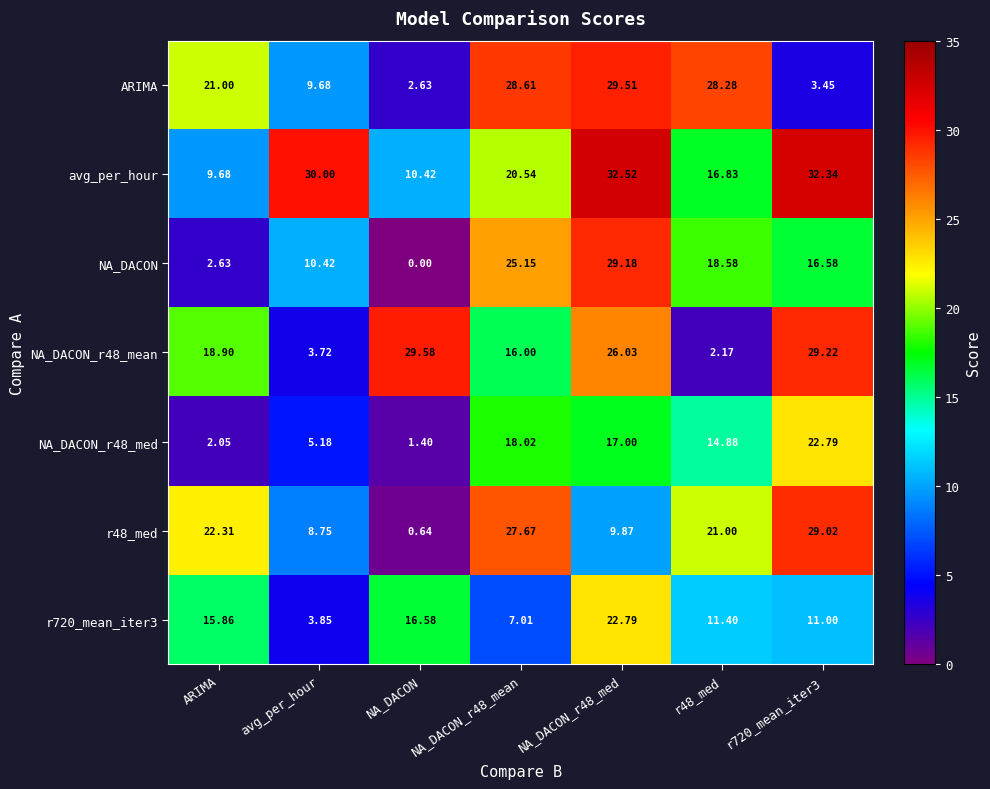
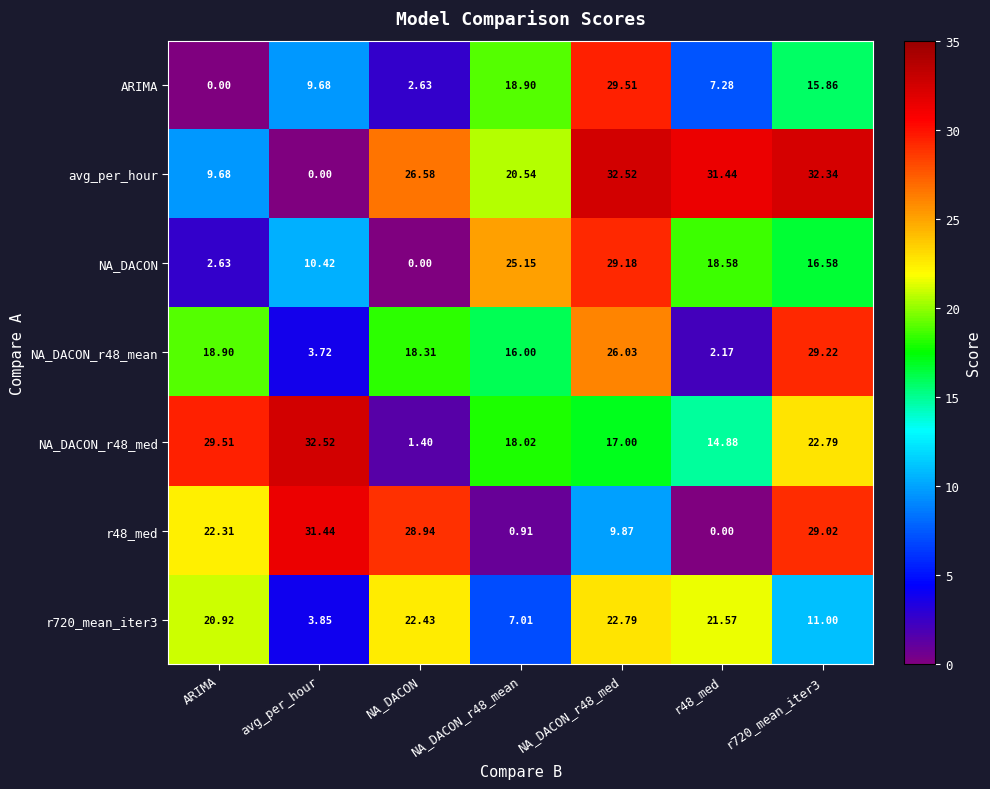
  {
    "ARIMA": {
-     "ARIMA": 21.00,
+     "ARIMA": 0.00,
      "avg_per_hour": 9.68,
      "NA_DACON": 2.63,
-     "NA_DACON_r48_mean": 28.61,
+     "NA_DACON_r48_mean": 18.90,
      "NA_DACON_r48_med": 29.51,
-     "r48_med": 28.28,
-     "r720_mean_iter3": 3.45
+     "r48_med": 7.28,
+     "r720_mean_iter3": 15.86
    },
    "avg_per_hour": {
      "ARIMA": 9.68,
-     "avg_per_hour": 30.00,
-     "NA_DACON": 10.42,
+     "avg_per_hour": 0.00,
+     "NA_DACON": 26.58,
      "NA_DACON_r48_mean": 20.54,
      "NA_DACON_r48_med": 32.52,
-     "r48_med": 16.83,
+     "r48_med": 31.44,
      "r720_mean_iter3": 32.34
    },
    "NA_DACON": {
      "ARIMA": 2.63,
      "avg_per_hour": 10.42,
      "NA_DACON": 0.00,
      "NA_DACON_r48_mean": 25.15,
      "NA_DACON_r48_med": 29.18,
      "r48_med": 18.58,
      "r720_mean_iter3": 16.58
    },
    "NA_DACON_r48_mean": {
      "ARIMA": 18.90,
      "avg_per_hour": 3.72,
-     "NA_DACON": 29.58,
+     "NA_DACON": 18.31,
      "NA_DACON_r48_mean": 16.00,
      "NA_DACON_r48_med": 26.03,
      "r48_med": 2.17,
      "r720_mean_iter3": 29.22
    },
    "NA_DACON_r48_med": {
-     "ARIMA": 2.05,
-     "avg_per_hour": 5.18,
+     "ARIMA": 29.51,
+     "avg_per_hour": 32.52,
      "NA_DACON": 1.40,
      "NA_DACON_r48_mean": 18.02,
      "NA_DACON_r48_med": 17.00,
      "r48_med": 14.88,
      "r720_mean_iter3": 22.79
    },
    "r48_med": {
      "ARIMA": 22.31,
-     "avg_per_hour": 8.75,
-     "NA_DACON": 0.64,
-     "NA_DACON_r48_mean": 27.67,
+     "avg_per_hour": 31.44,
+     "NA_DACON": 28.94,
+     "NA_DACON_r48_mean": 0.91,
      "NA_DACON_r48_med": 9.87,
-     "r48_med": 21.00,
+     "r48_med": 0.00,
      "r720_mean_iter3": 29.02
    },
    "r720_mean_iter3": {
-     "ARIMA": 15.86,
+     "ARIMA": 20.92,
      "avg_per_hour": 3.85,
-     "NA_DACON": 16.58,
+     "NA_DACON": 22.43,
      "NA_DACON_r48_mean": 7.01,
      "NA_DACON_r48_med": 22.79,
-     "r48_med": 11.40,
+     "r48_med": 21.57,
      "r720_mean_iter3": 11.00
    }
  }
